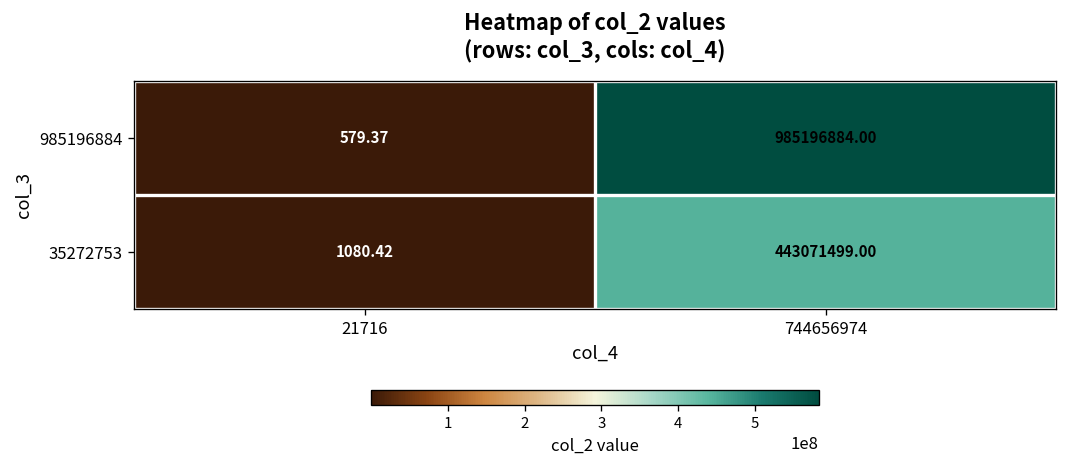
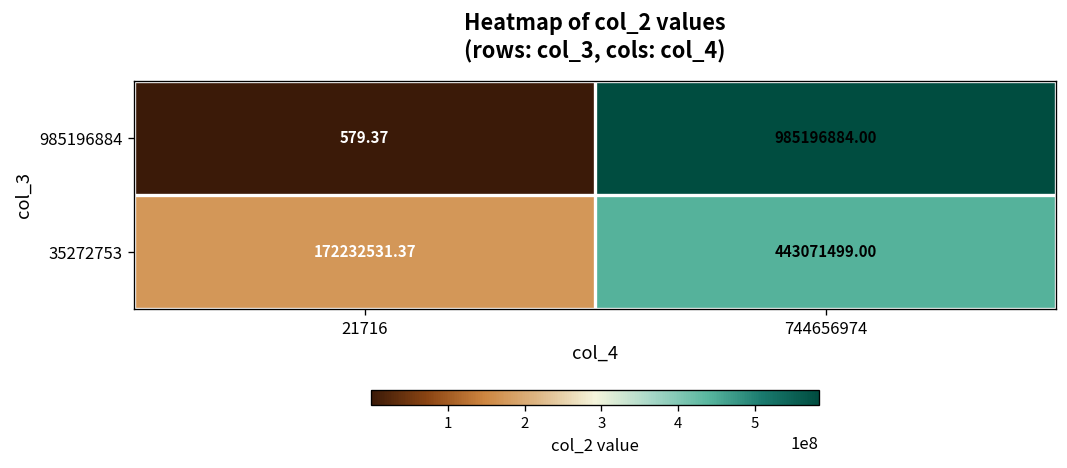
  {
    "985196884": {
      "21716": 579.37,
      "744656974": 985196884.00
    },
    "35272753": {
-     "21716": 1080.42,
+     "21716": 172232531.37,
      "744656974": 443071499.00
    }
  }
